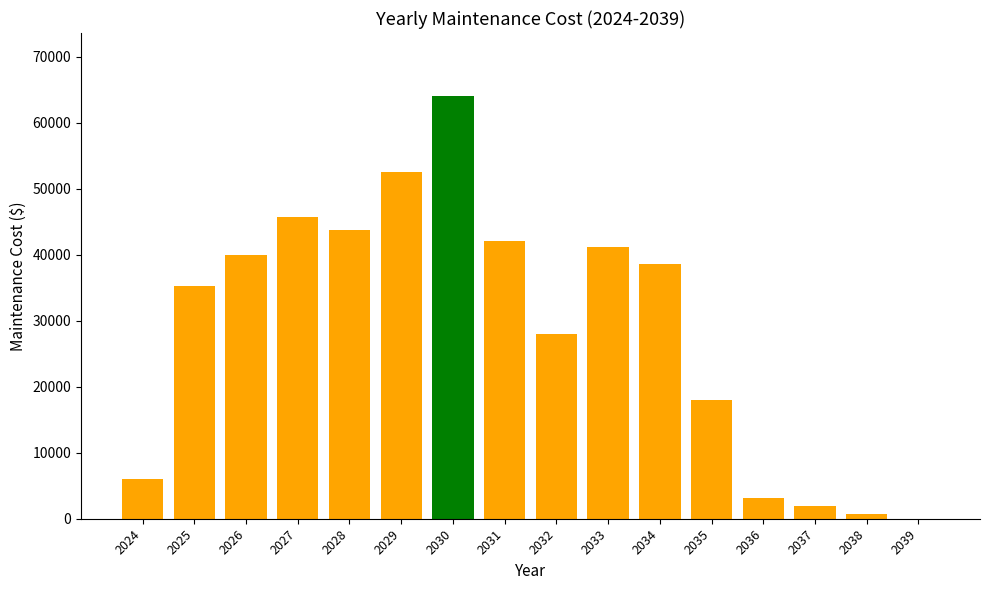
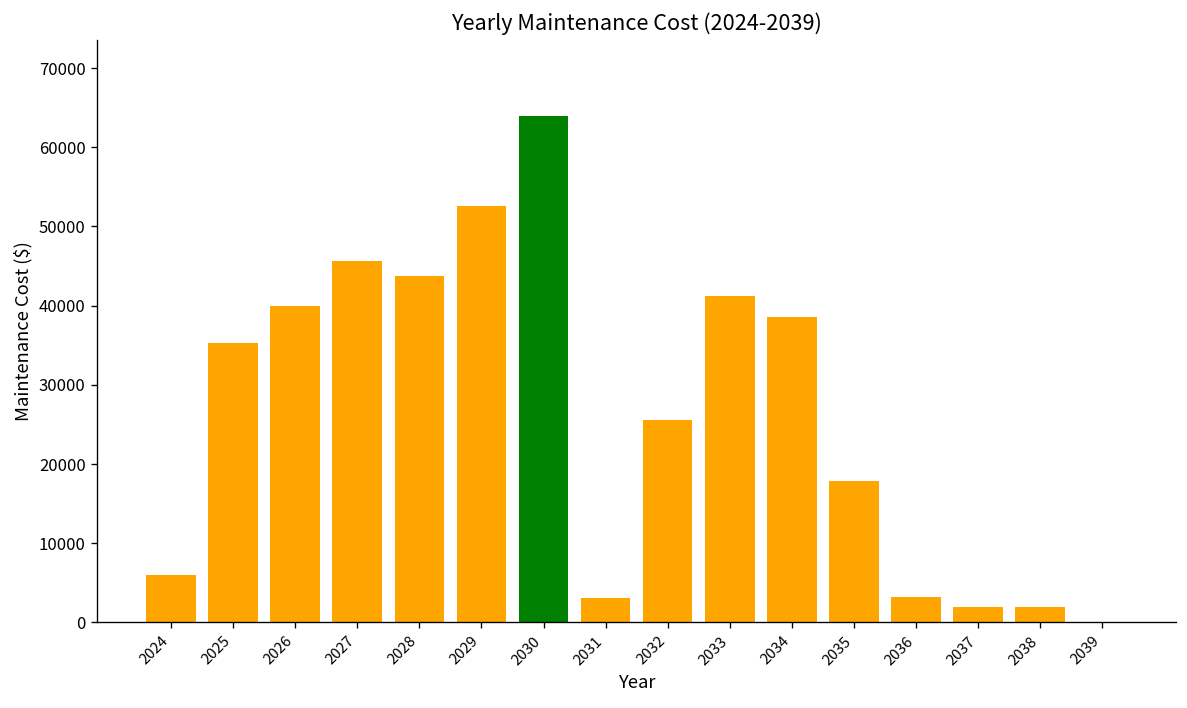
  {
    "2024": 6000,
    "2025": 35000,
    "2026": 40000,
    "2027": 46000,
    "2028": 44000,
    "2029": 53000,
    "2030": 64000,
-   "2031": 42000,
-   "2032": 28000,
+   "2031": 3000,
+   "2032": 26000,
    "2033": 41000,
    "2034": 39000,
    "2035": 18000,
    "2036": 3000,
    "2037": 2000,
-   "2038": 1000,
+   "2038": 2000,
    "2039": 0
  }
